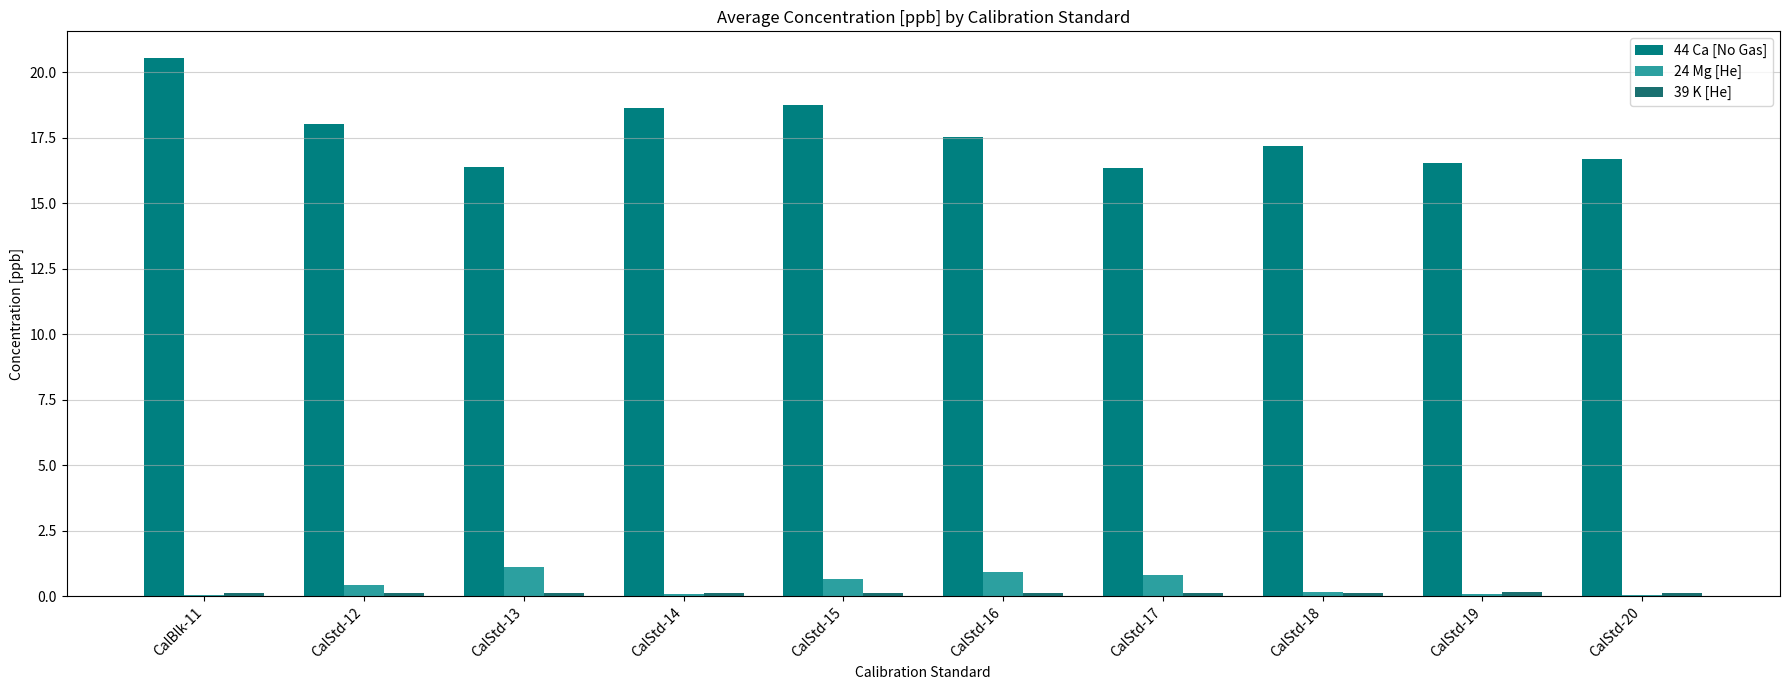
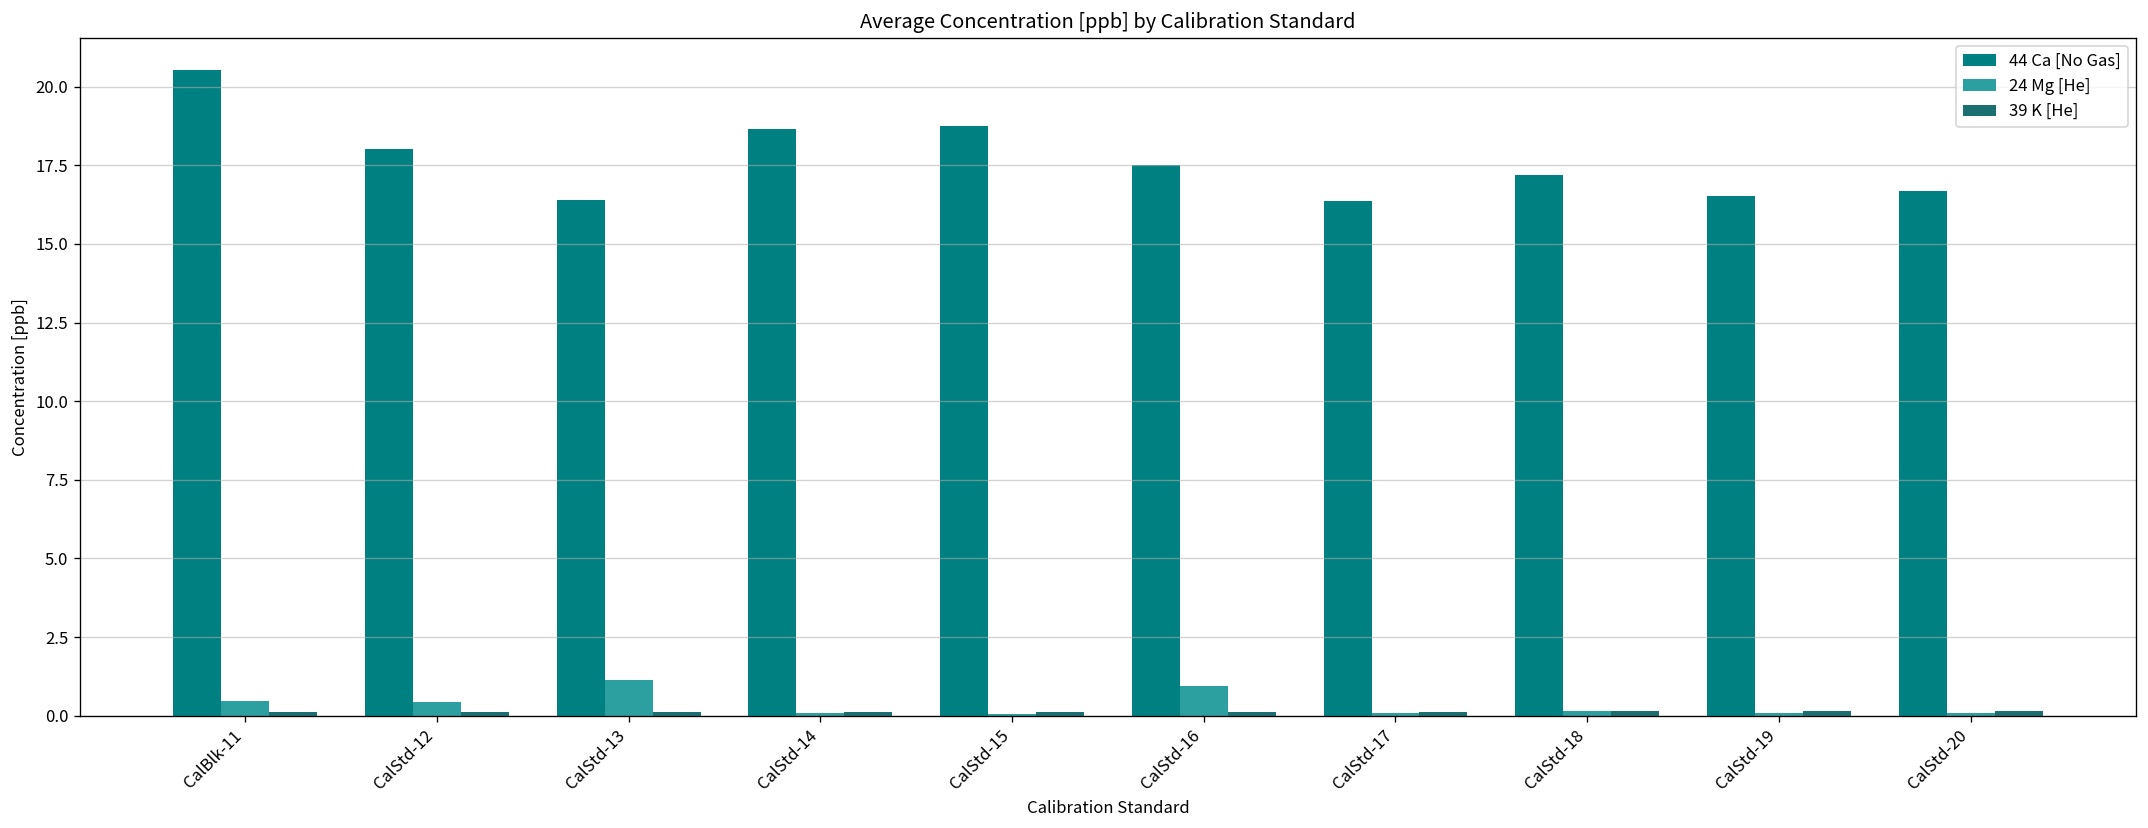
  {
    "24 Mg [He]": {
-     "CalBlk-11": 0.1,
+     "CalBlk-11": 0.5,
      "CalStd-12": 0.4,
      "CalStd-13": 1.1,
-     "CalStd-15": 0.7,
+     "CalStd-15": 0.0,
      "CalStd-16": 0.9,
-     "CalStd-17": 0.8,
+     "CalStd-17": 0.1,
      "CalStd-18": 0.2
    }
  }
